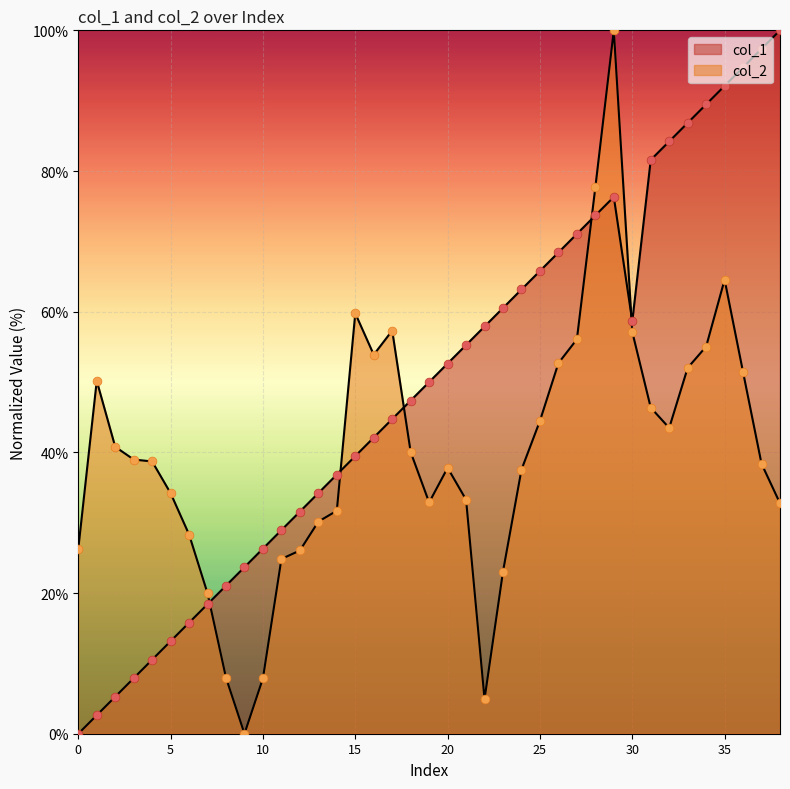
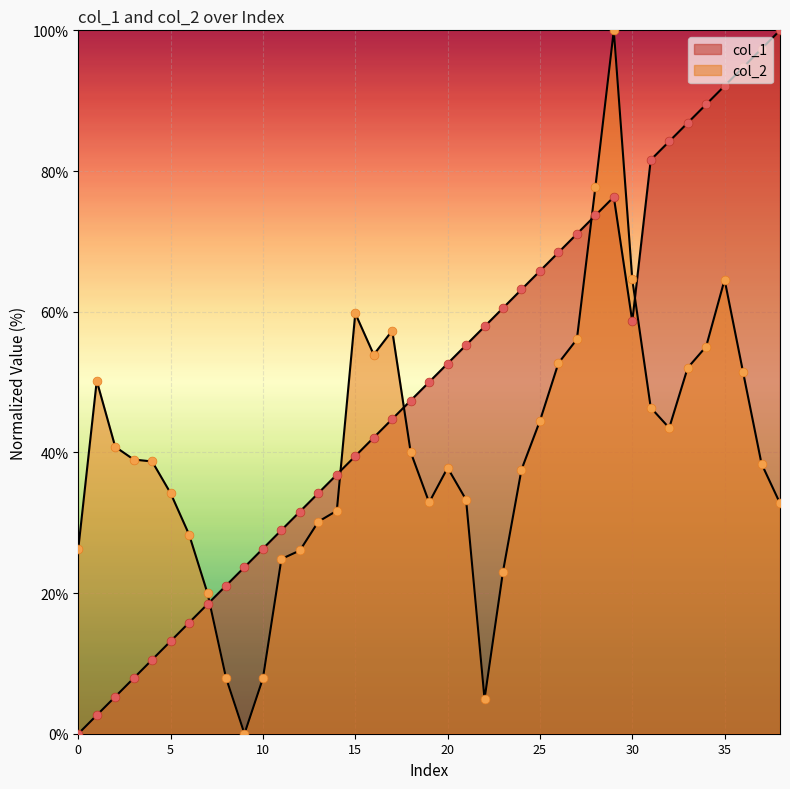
  {
    "col_1": {
      "0": "0%",
      "5": "13%",
      "10": "26%",
      "15": "39%",
      "20": "53%",
      "25": "66%",
      "30": "59%",
      "35": "92%"
    },
    "col_2": {
      "0": "26%",
      "5": "34%",
      "10": "8%",
      "15": "60%",
      "20": "38%",
      "25": "44%",
-     "30": "57%",
+     "30": "65%",
      "35": "65%"
    }
  }
